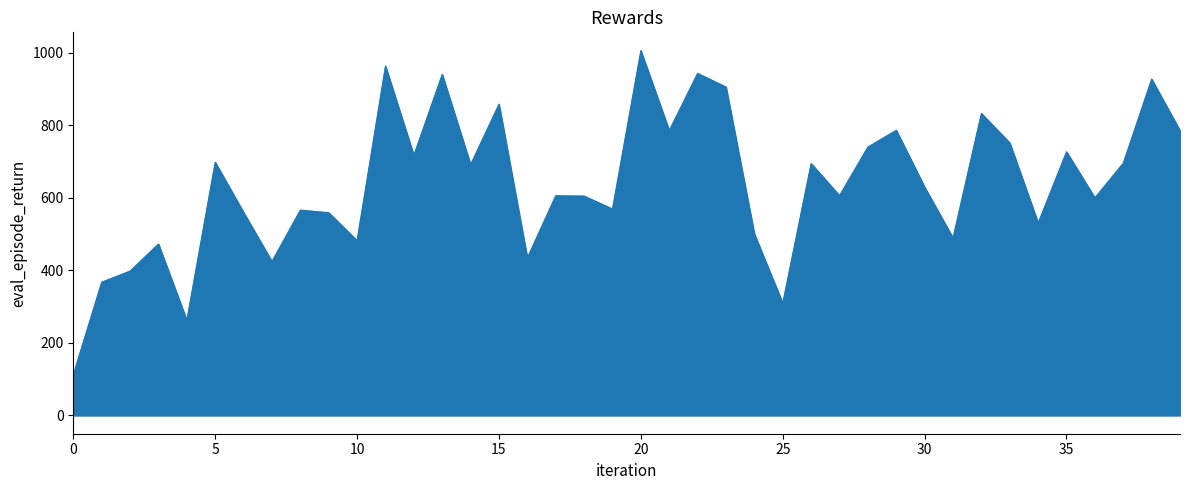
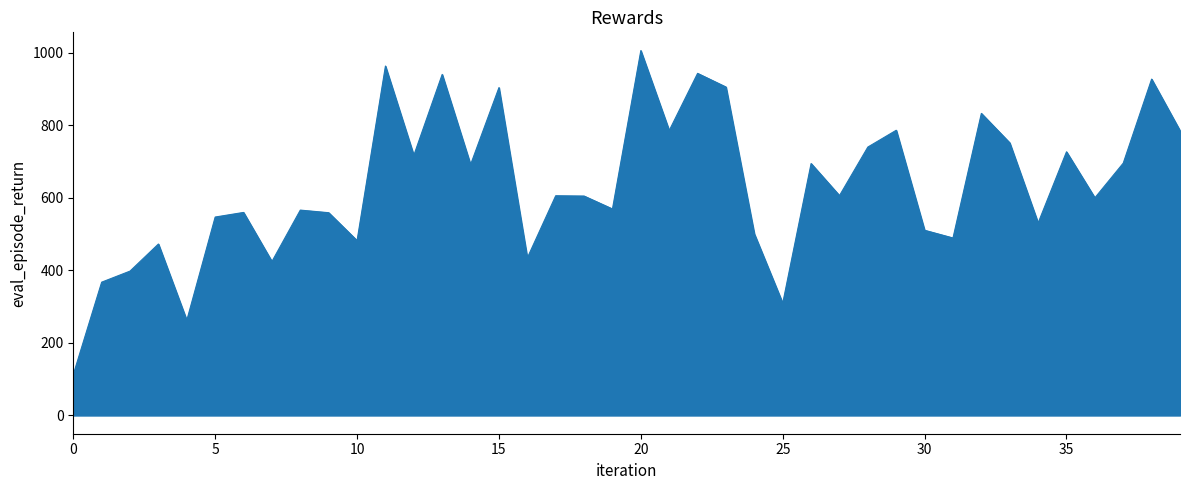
  {
    "0": 110,
-   "5": 700,
+   "5": 550,
    "10": 480,
-   "15": 860,
+   "15": 900,
    "20": 1010,
    "25": 310,
-   "30": 630,
+   "30": 510,
    "35": 730
  }
